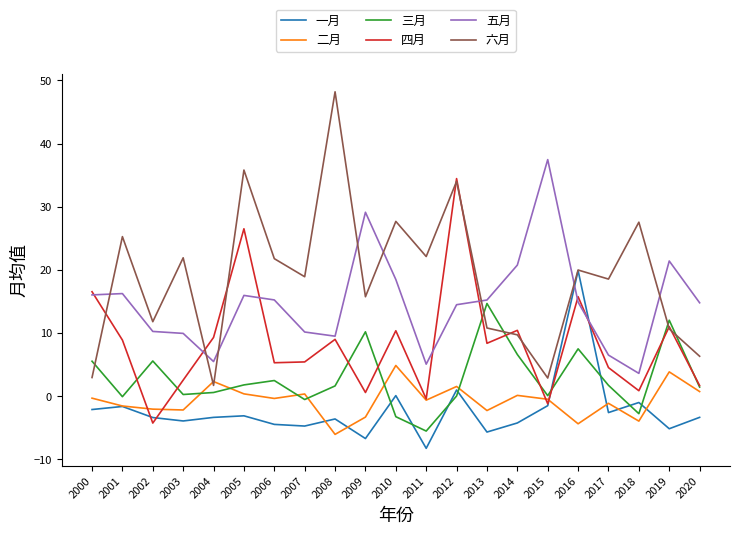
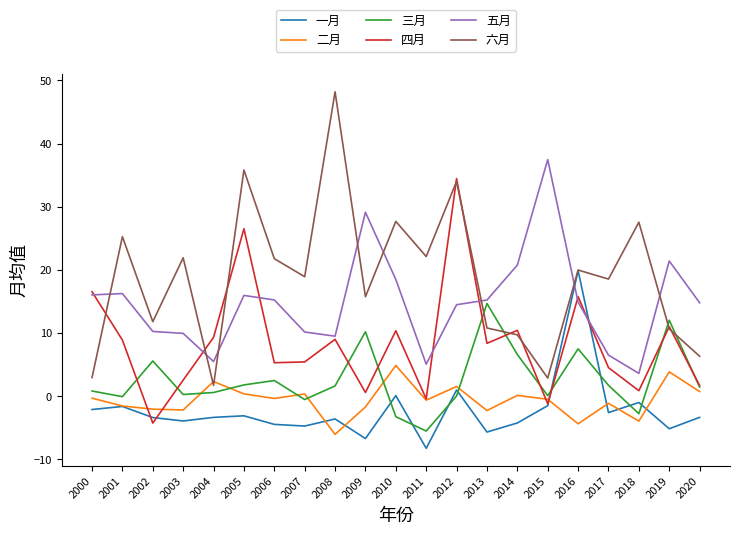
  {
    "一月": {
      "2000": -2,
      "2002": -3,
      "2003": -4,
      "2004": -3,
      "2005": -3,
      "2006": -4,
      "2007": -5,
      "2008": -4,
      "2009": -7,
      "2010": 0,
      "2011": -8,
      "2012": 1,
      "2013": -6,
      "2014": -4,
      "2017": -3,
      "2018": -1,
      "2019": -5,
      "2020": -3
    },
    "二月": {
      "2000": 0,
      "2002": -2,
      "2003": -2,
      "2004": 2,
      "2005": 0,
      "2006": 0,
      "2007": 0,
      "2008": -6,
-     "2009": -3,
+     "2009": -2,
      "2010": 5,
      "2012": 2,
      "2013": -2,
      "2014": 0,
      "2015": 0,
      "2016": -4,
      "2017": -1,
      "2018": -4,
      "2019": 4,
      "2020": 1
    },
    "三月": {
-     "2000": 6,
+     "2000": 1,
      "2001": 0,
      "2002": 6,
      "2003": 0,
      "2004": 1,
      "2005": 2,
      "2006": 2,
      "2007": -1,
      "2008": 2,
      "2009": 10,
      "2010": -3,
      "2011": -6,
      "2012": 0,
      "2013": 15,
      "2014": 7,
      "2015": 0,
      "2016": 7,
      "2017": 2,
      "2018": -3,
      "2019": 12
    },
    "四月": {
      "2000": 17,
      "2001": 9,
      "2002": -4,
      "2003": 3,
      "2004": 9,
      "2005": 27,
      "2006": 5,
      "2007": 5,
      "2008": 9,
      "2009": 1,
      "2010": 10,
      "2012": 34,
      "2013": 8,
      "2014": 10,
      "2016": 16,
      "2017": 5,
      "2018": 1
    },
    "五月": {
      "2000": 16,
      "2001": 16,
      "2002": 10,
      "2003": 10,
      "2004": 5,
      "2005": 16,
      "2006": 15,
      "2007": 10,
      "2008": 9,
      "2009": 29,
      "2010": 18,
      "2011": 5,
      "2012": 14,
      "2013": 15,
      "2014": 21,
      "2015": 37,
      "2016": 15,
      "2017": 7,
      "2018": 4,
      "2019": 21,
      "2020": 15
    },
    "六月": {
      "2000": 3,
      "2001": 25,
      "2002": 12,
      "2003": 22,
      "2004": 2,
      "2005": 36,
      "2006": 22,
      "2007": 19,
      "2008": 48,
      "2009": 16,
      "2010": 28,
      "2011": 22,
      "2012": 34,
      "2013": 11,
      "2014": 10,
      "2015": 3,
      "2017": 19,
      "2018": 28,
      "2020": 6
    }
  }
